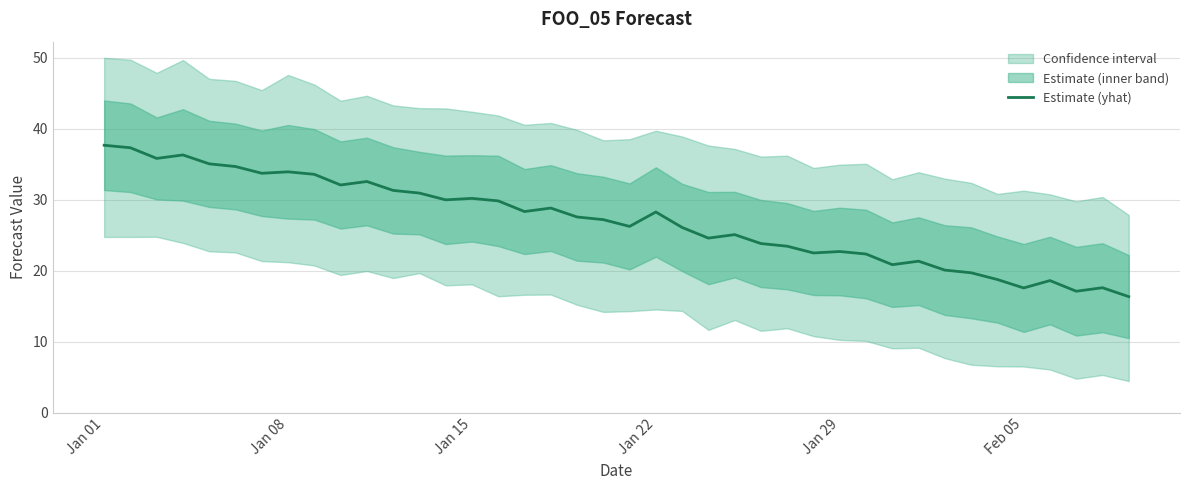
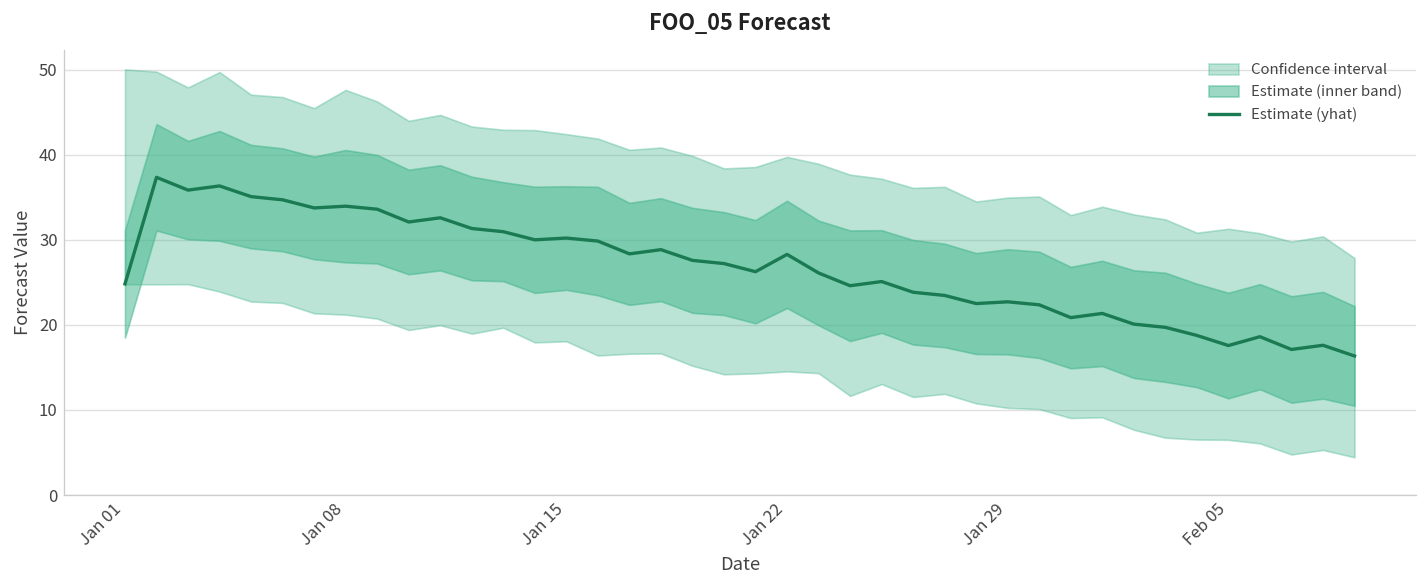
  {
    "Estimate (yhat)": {
-     "Jan 01": 38,
+     "Jan 01": 25,
      "Jan 08": 34,
      "Jan 15": 30,
      "Jan 22": 28,
      "Jan 29": 23,
      "Feb 05": 18
    }
  }
